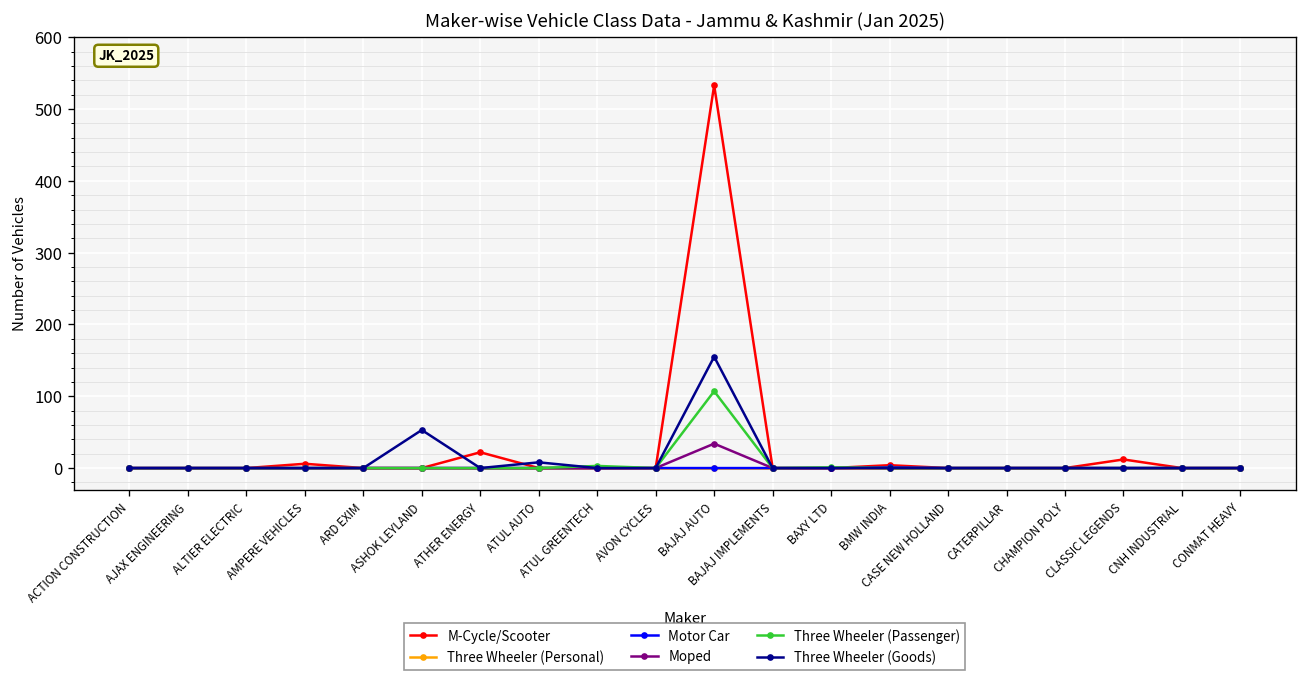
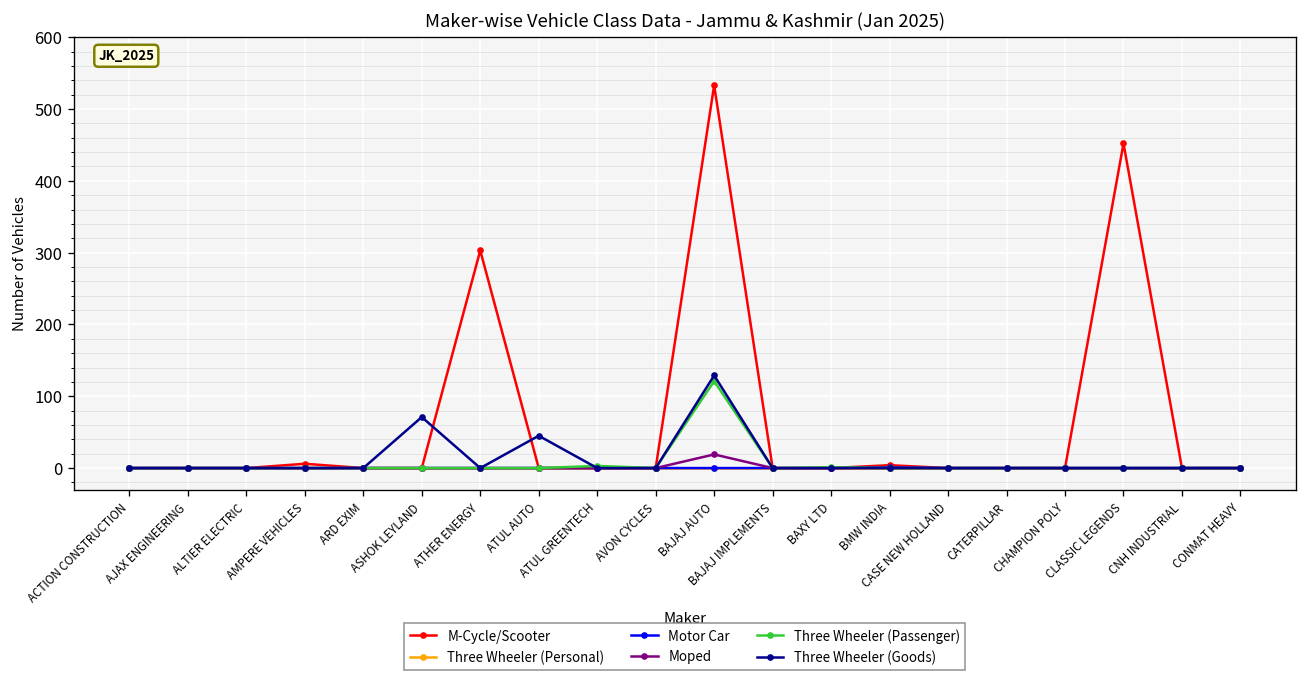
  {
    "M-Cycle/Scooter": {
      "AMPERE VEHICLES": 10,
-     "ATHER ENERGY": 20,
+     "ATHER ENERGY": 300,
      "BAJAJ AUTO": 530,
-     "CLASSIC LEGENDS": 10
+     "CLASSIC LEGENDS": 450
    },
    "Motor Car": {
      "BAJAJ AUTO": 0
    },
    "Moped": {
-     "BAJAJ AUTO": 30
+     "BAJAJ AUTO": 20
    },
    "Three Wheeler (Passenger)": {
-     "BAJAJ AUTO": 110
+     "BAJAJ AUTO": 120
    },
    "Three Wheeler (Goods)": {
-     "ASHOK LEYLAND": 50,
-     "ATUL AUTO": 10,
-     "BAJAJ AUTO": 160
+     "ASHOK LEYLAND": 70,
+     "ATUL AUTO": 50,
+     "BAJAJ AUTO": 130
    }
  }
